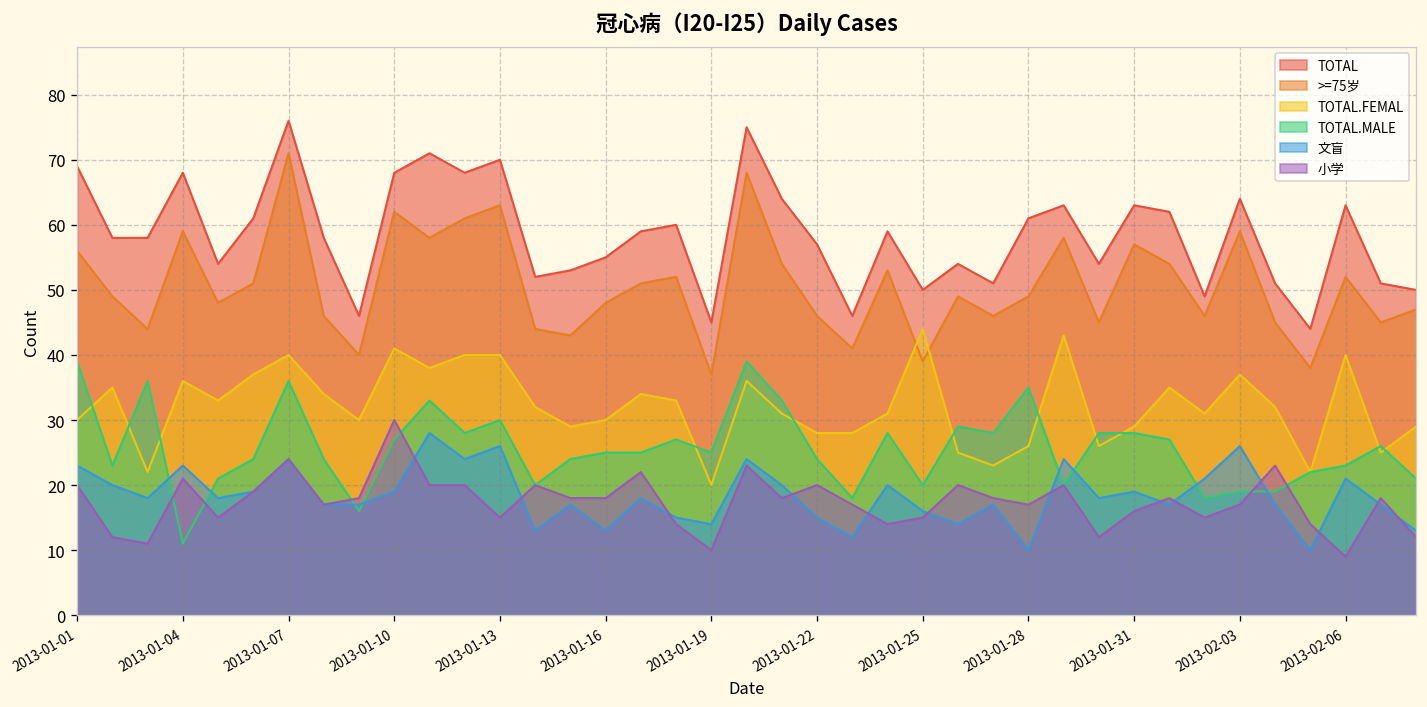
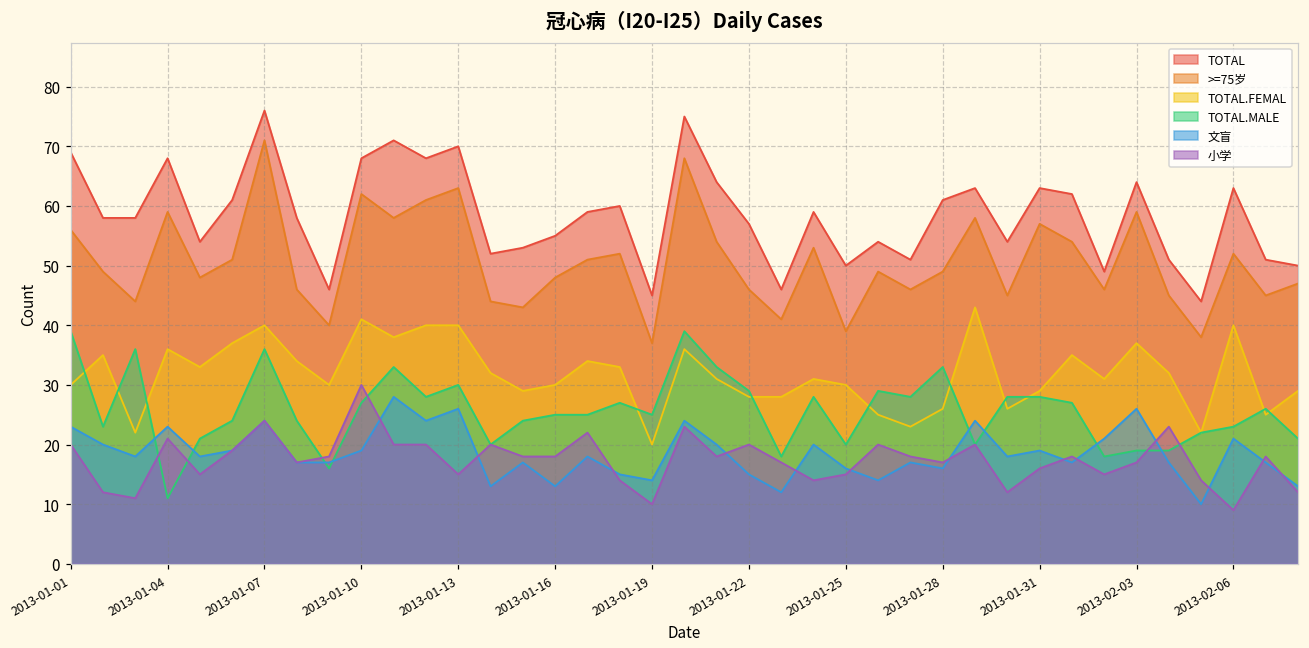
  {
    "TOTAL.FEMAL": {
      "2013-01-01": 30,
      "2013-01-04": 36,
      "2013-01-07": 40,
      "2013-01-10": 41,
      "2013-01-13": 40,
      "2013-01-16": 30,
      "2013-01-19": 20,
      "2013-01-22": 28,
-     "2013-01-25": 44,
+     "2013-01-25": 30,
      "2013-01-28": 26,
      "2013-01-31": 29,
      "2013-02-03": 37,
      "2013-02-06": 40
    },
    "TOTAL.MALE": {
      "2013-01-01": 39,
      "2013-01-04": 11,
      "2013-01-07": 36,
      "2013-01-10": 27,
      "2013-01-13": 30,
      "2013-01-16": 25,
      "2013-01-19": 25,
-     "2013-01-22": 24,
+     "2013-01-22": 29,
      "2013-01-25": 20,
-     "2013-01-28": 35,
+     "2013-01-28": 33,
      "2013-01-31": 28,
      "2013-02-03": 19,
      "2013-02-06": 23
    },
    "文盲": {
      "2013-01-01": 23,
      "2013-01-04": 23,
      "2013-01-10": 19,
      "2013-01-13": 26,
      "2013-01-16": 13,
      "2013-01-19": 14,
      "2013-01-22": 15,
      "2013-01-25": 16,
-     "2013-01-28": 10,
+     "2013-01-28": 16,
      "2013-01-31": 19,
      "2013-02-03": 26,
      "2013-02-06": 21
    },
    "小学": {
      "2013-01-01": 20,
      "2013-01-04": 21,
      "2013-01-10": 30,
      "2013-01-13": 15,
      "2013-01-16": 18,
      "2013-01-19": 10,
      "2013-01-22": 20,
      "2013-01-25": 15,
      "2013-01-28": 17,
      "2013-01-31": 16,
      "2013-02-03": 17,
      "2013-02-06": 9
    }
  }
